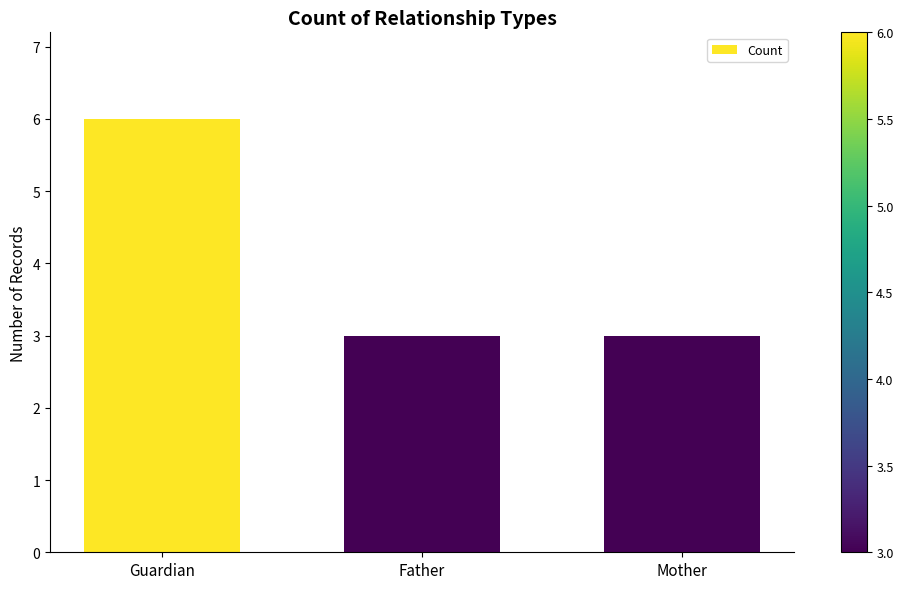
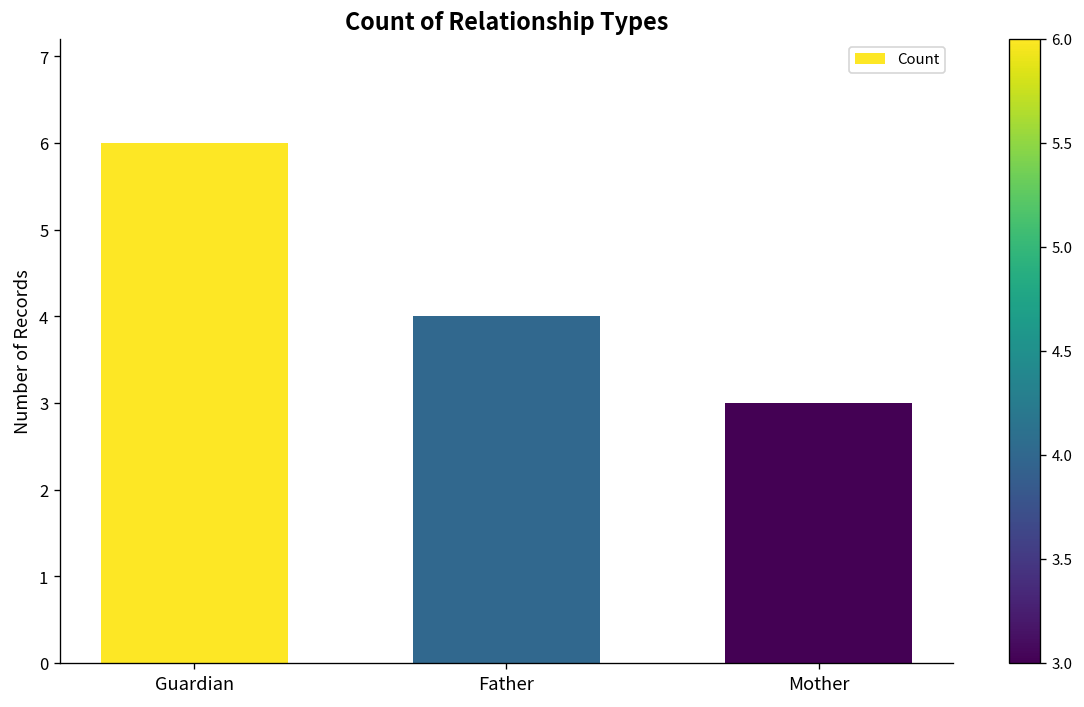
  {
    "Guardian": 6,
-   "Father": 3,
+   "Father": 4,
    "Mother": 3
  }
